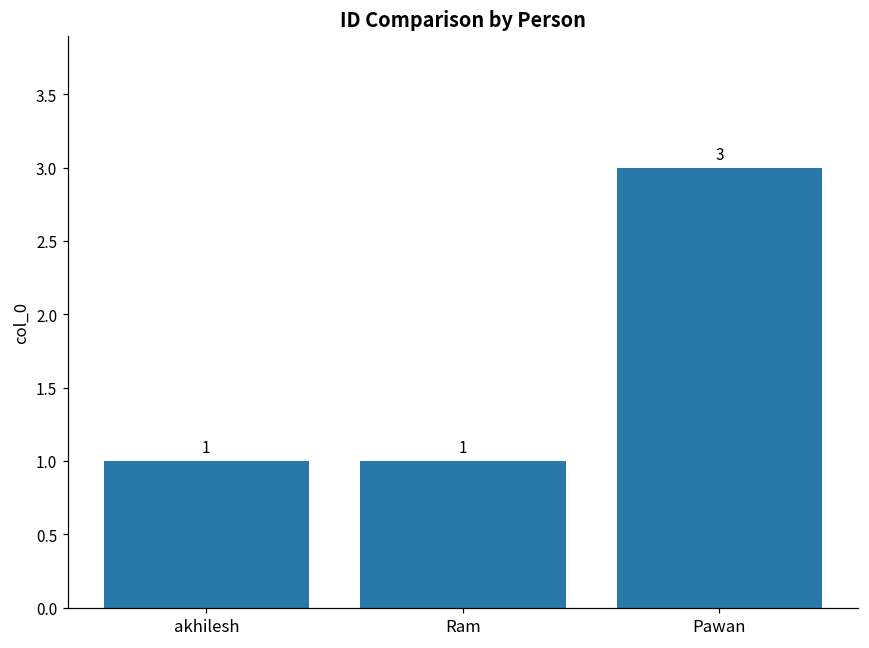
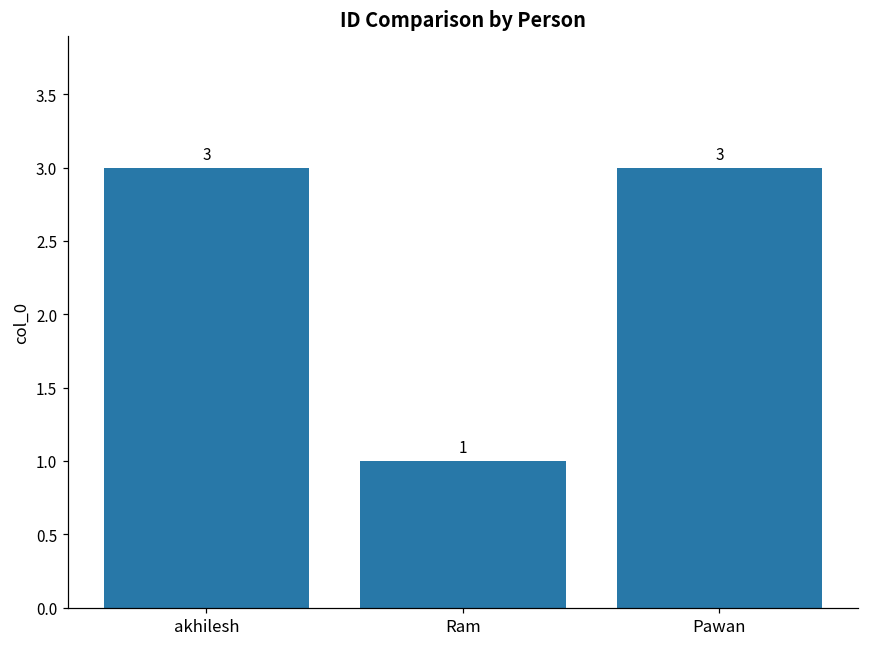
  {
-   "akhilesh": 1,
+   "akhilesh": 3,
    "Ram": 1,
    "Pawan": 3
  }
